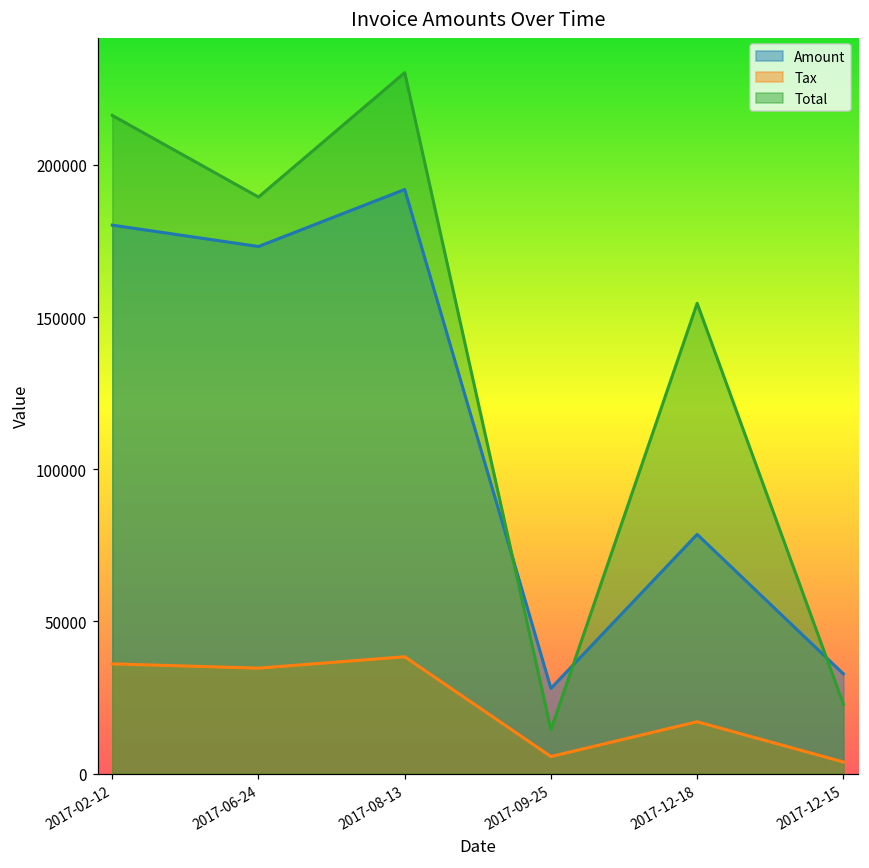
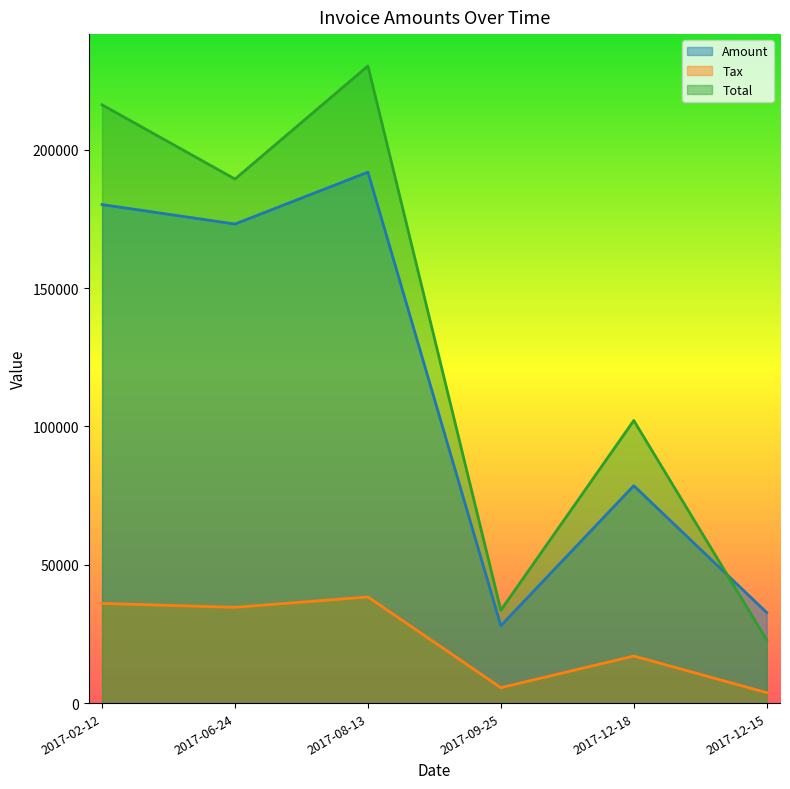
  {
    "Amount": {
      "2017-02-12": 180000,
      "2017-06-24": 173000,
      "2017-08-13": 192000,
      "2017-09-25": 28000,
      "2017-12-18": 79000,
      "2017-12-15": 33000
    },
    "Tax": {
      "2017-02-12": 36000,
      "2017-06-24": 35000,
      "2017-08-13": 38000,
      "2017-09-25": 6000,
      "2017-12-18": 17000,
      "2017-12-15": 4000
    },
    "Total": {
      "2017-02-12": 216000,
      "2017-06-24": 189000,
      "2017-08-13": 230000,
-     "2017-09-25": 14000,
-     "2017-12-18": 155000,
+     "2017-09-25": 34000,
+     "2017-12-18": 102000,
      "2017-12-15": 23000
    }
  }
